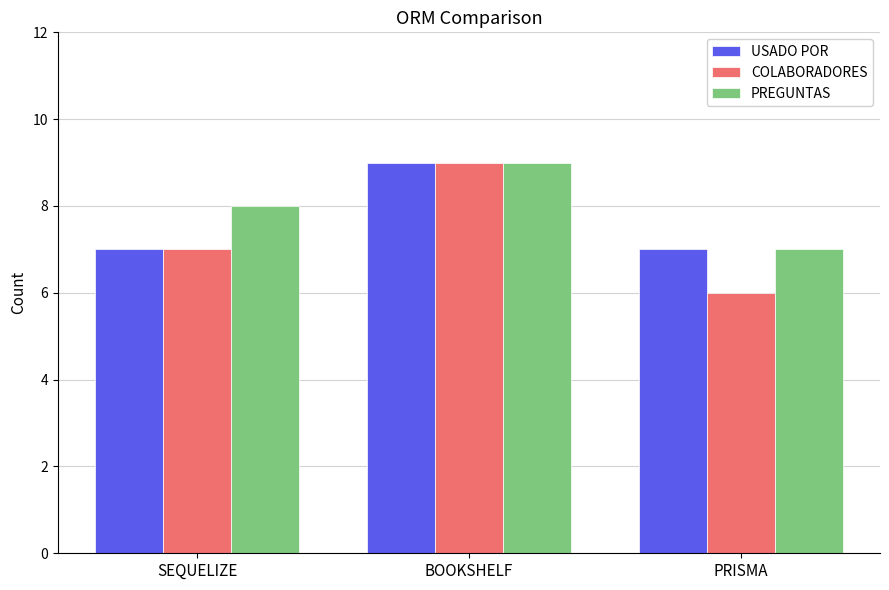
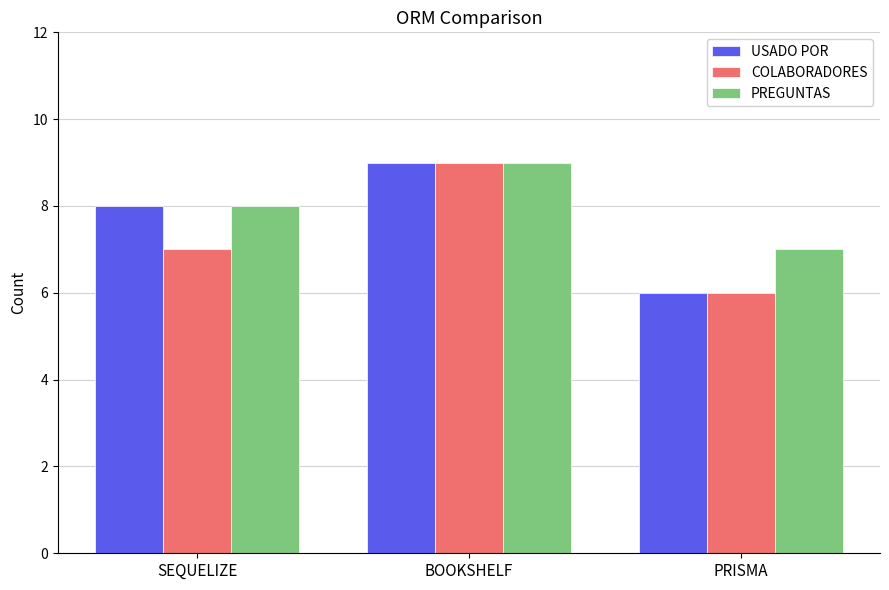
  {
    "USADO POR": {
-     "SEQUELIZE": 7,
+     "SEQUELIZE": 8,
      "BOOKSHELF": 9,
-     "PRISMA": 7
+     "PRISMA": 6
    },
    "COLABORADORES": {
      "SEQUELIZE": 7,
      "BOOKSHELF": 9,
      "PRISMA": 6
    },
    "PREGUNTAS": {
      "SEQUELIZE": 8,
      "BOOKSHELF": 9,
      "PRISMA": 7
    }
  }
